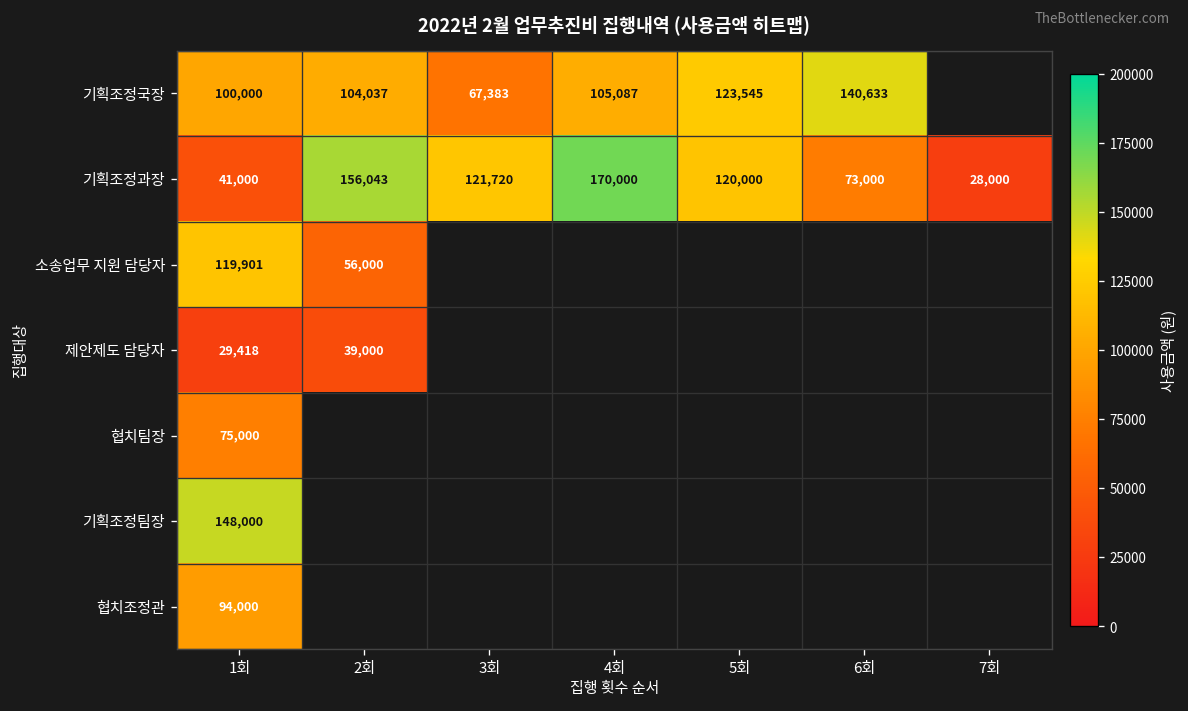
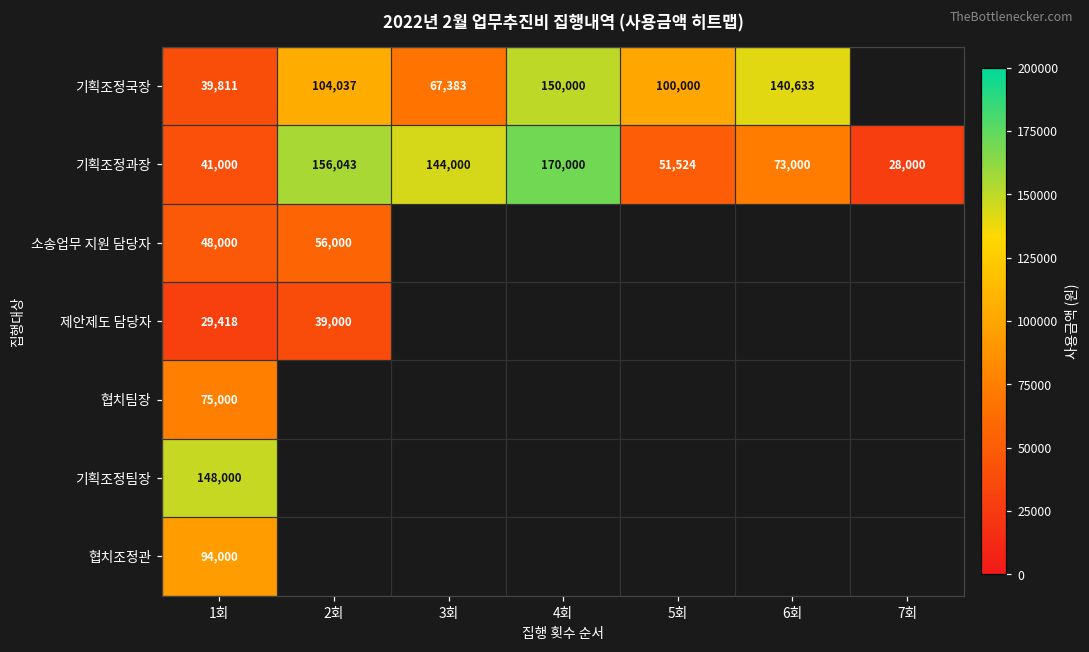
  {
    "기획조정국장": {
-     "1회": "100,000",
+     "1회": "39,811",
      "2회": "104,037",
      "3회": "67,383",
-     "4회": "105,087",
-     "5회": "123,545",
+     "4회": "150,000",
+     "5회": "100,000",
      "6회": "140,633"
    },
    "기획조정과장": {
      "1회": "41,000",
      "2회": "156,043",
-     "3회": "121,720",
+     "3회": "144,000",
      "4회": "170,000",
-     "5회": "120,000",
+     "5회": "51,524",
      "6회": "73,000",
      "7회": "28,000"
    },
    "소송업무 지원 담당자": {
-     "1회": "119,901",
+     "1회": "48,000",
      "2회": "56,000"
    },
    "제안제도 담당자": {
      "1회": "29,418",
      "2회": "39,000"
    },
    "협치팀장": {
      "1회": "75,000"
    },
    "기획조정팀장": {
      "1회": "148,000"
    },
    "협치조정관": {
      "1회": "94,000"
    }
  }
